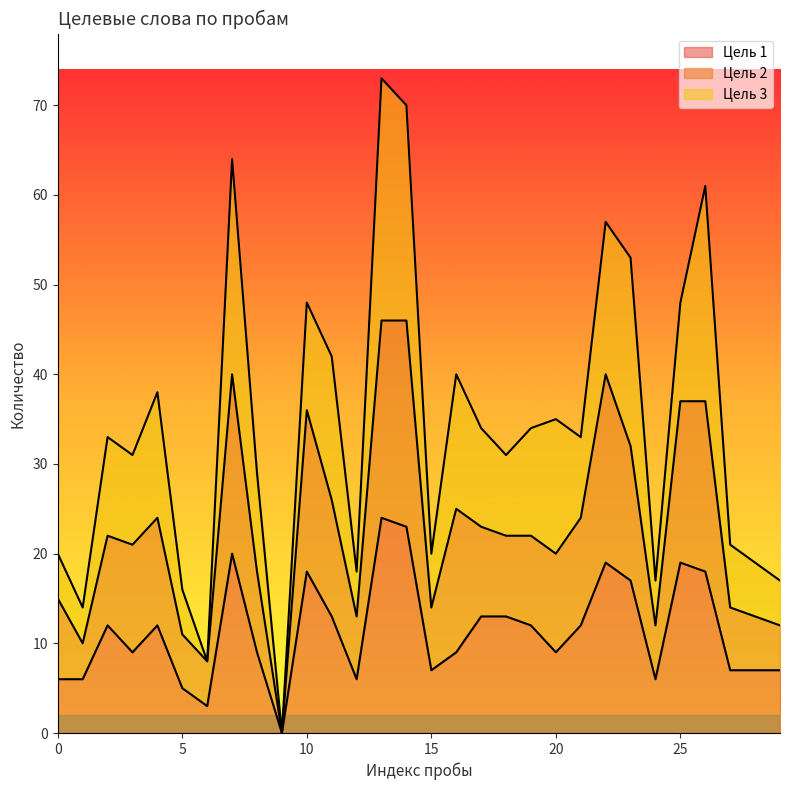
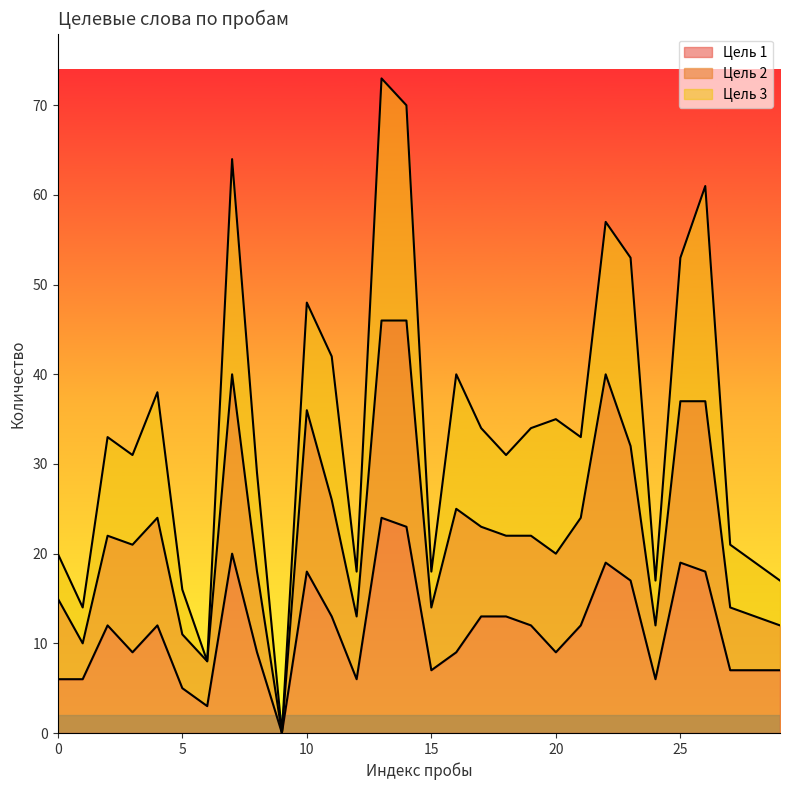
  {
    "Цель 3": {
      "0": 5,
      "5": 5,
      "10": 12,
-     "15": 6,
+     "15": 4,
      "20": 15,
-     "25": 11
+     "25": 16
    }
  }
